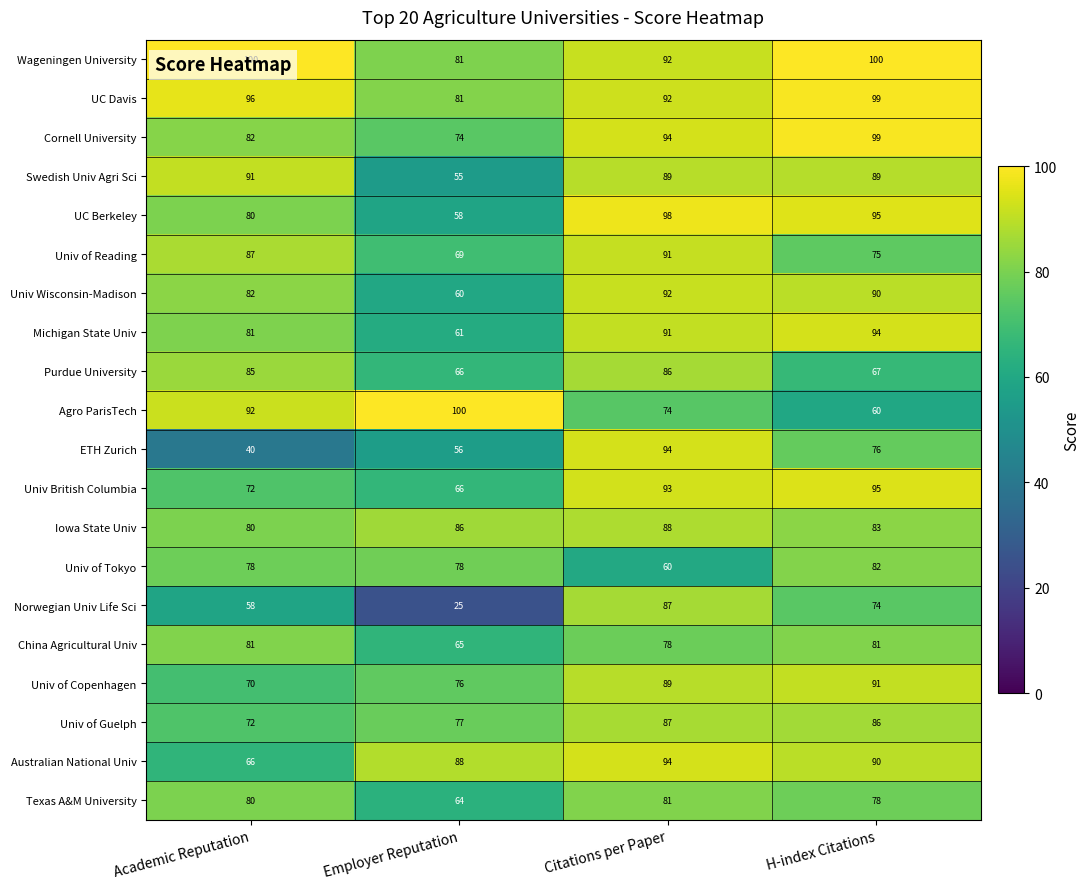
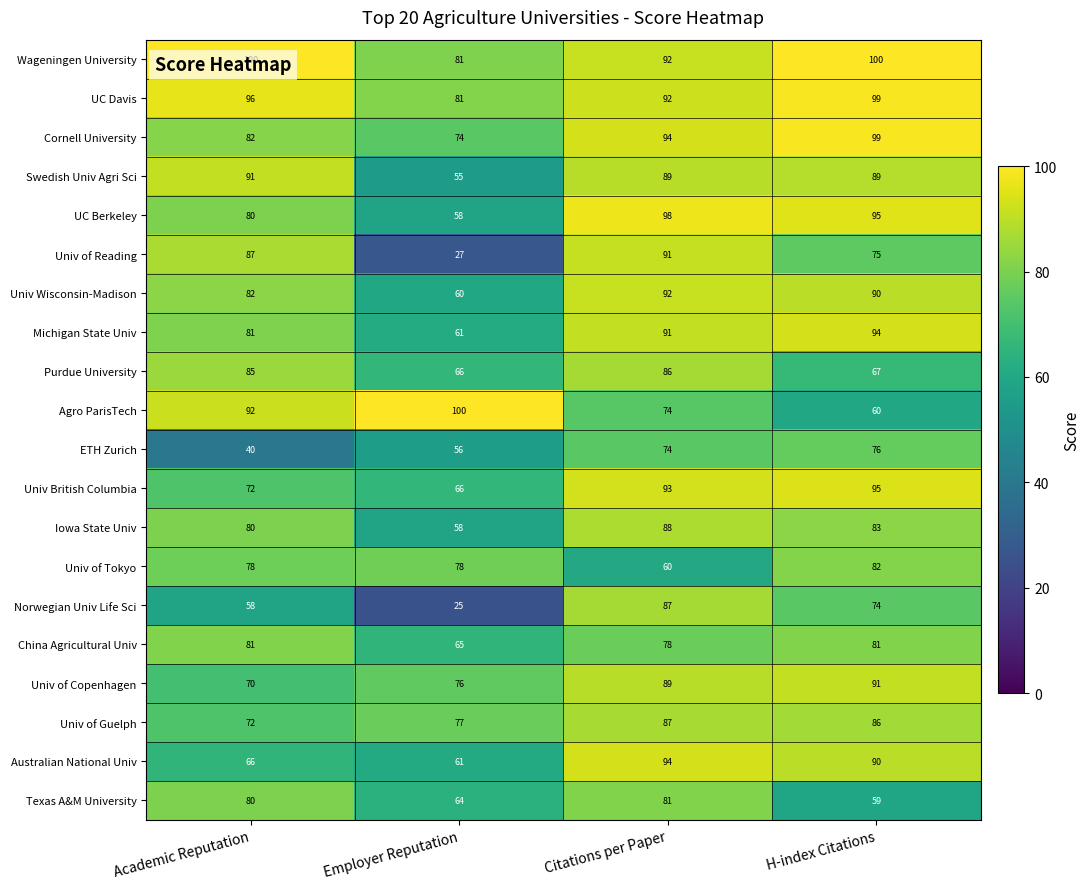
  {
    "Wageningen University": {
      "Employer Reputation": 81,
      "Citations per Paper": 92,
      "H-index Citations": 100
    },
    "UC Davis": {
      "Academic Reputation": 96,
      "Employer Reputation": 81,
      "Citations per Paper": 92,
      "H-index Citations": 99
    },
    "Cornell University": {
      "Academic Reputation": 82,
      "Employer Reputation": 74,
      "Citations per Paper": 94,
      "H-index Citations": 99
    },
    "Swedish Univ Agri Sci": {
      "Academic Reputation": 91,
      "Employer Reputation": 55,
      "Citations per Paper": 89,
      "H-index Citations": 89
    },
    "UC Berkeley": {
      "Academic Reputation": 80,
      "Employer Reputation": 58,
      "Citations per Paper": 98,
      "H-index Citations": 95
    },
    "Univ of Reading": {
      "Academic Reputation": 87,
-     "Employer Reputation": 69,
+     "Employer Reputation": 27,
      "Citations per Paper": 91,
      "H-index Citations": 75
    },
    "Univ Wisconsin-Madison": {
      "Academic Reputation": 82,
      "Employer Reputation": 60,
      "Citations per Paper": 92,
      "H-index Citations": 90
    },
    "Michigan State Univ": {
      "Academic Reputation": 81,
      "Employer Reputation": 61,
      "Citations per Paper": 91,
      "H-index Citations": 94
    },
    "Purdue University": {
      "Academic Reputation": 85,
      "Employer Reputation": 66,
      "Citations per Paper": 86,
      "H-index Citations": 67
    },
    "Agro ParisTech": {
      "Academic Reputation": 92,
      "Employer Reputation": 100,
      "Citations per Paper": 74,
      "H-index Citations": 60
    },
    "ETH Zurich": {
      "Academic Reputation": 40,
      "Employer Reputation": 56,
-     "Citations per Paper": 94,
+     "Citations per Paper": 74,
      "H-index Citations": 76
    },
    "Univ British Columbia": {
      "Academic Reputation": 72,
      "Employer Reputation": 66,
      "Citations per Paper": 93,
      "H-index Citations": 95
    },
    "Iowa State Univ": {
      "Academic Reputation": 80,
-     "Employer Reputation": 86,
+     "Employer Reputation": 58,
      "Citations per Paper": 88,
      "H-index Citations": 83
    },
    "Univ of Tokyo": {
      "Academic Reputation": 78,
      "Employer Reputation": 78,
      "Citations per Paper": 60,
      "H-index Citations": 82
    },
    "Norwegian Univ Life Sci": {
      "Academic Reputation": 58,
      "Employer Reputation": 25,
      "Citations per Paper": 87,
      "H-index Citations": 74
    },
    "China Agricultural Univ": {
      "Academic Reputation": 81,
      "Employer Reputation": 65,
      "Citations per Paper": 78,
      "H-index Citations": 81
    },
    "Univ of Copenhagen": {
      "Academic Reputation": 70,
      "Employer Reputation": 76,
      "Citations per Paper": 89,
      "H-index Citations": 91
    },
    "Univ of Guelph": {
      "Academic Reputation": 72,
      "Employer Reputation": 77,
      "Citations per Paper": 87,
      "H-index Citations": 86
    },
    "Australian National Univ": {
      "Academic Reputation": 66,
-     "Employer Reputation": 88,
+     "Employer Reputation": 61,
      "Citations per Paper": 94,
      "H-index Citations": 90
    },
    "Texas A&M University": {
      "Academic Reputation": 80,
      "Employer Reputation": 64,
      "Citations per Paper": 81,
-     "H-index Citations": 78
+     "H-index Citations": 59
    }
  }
